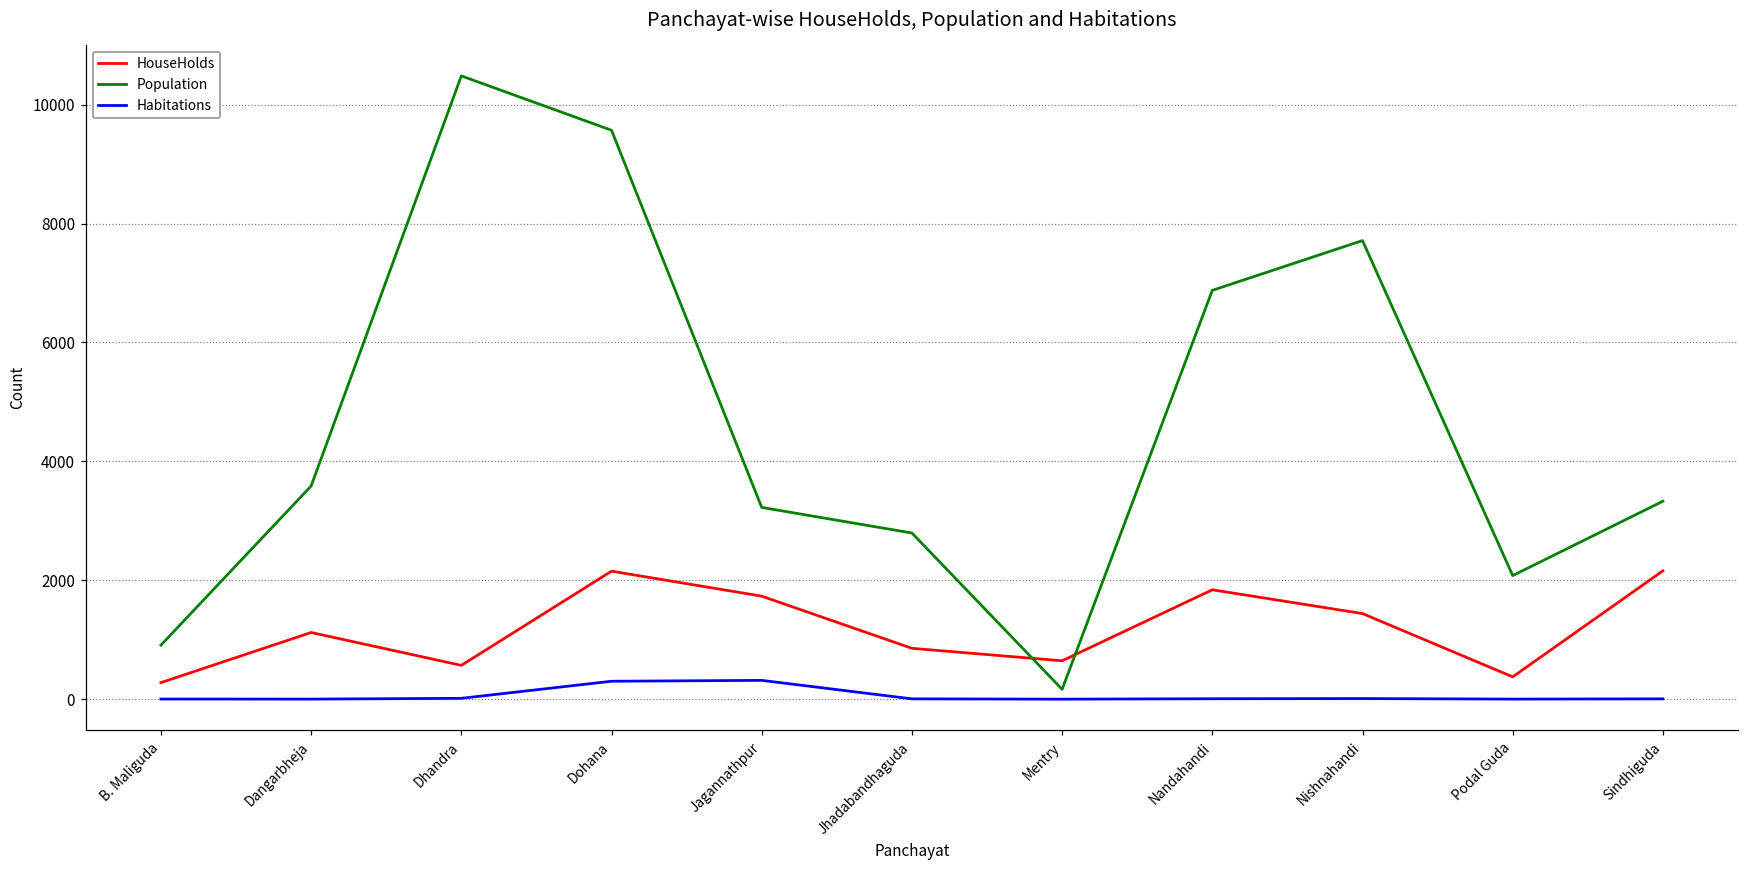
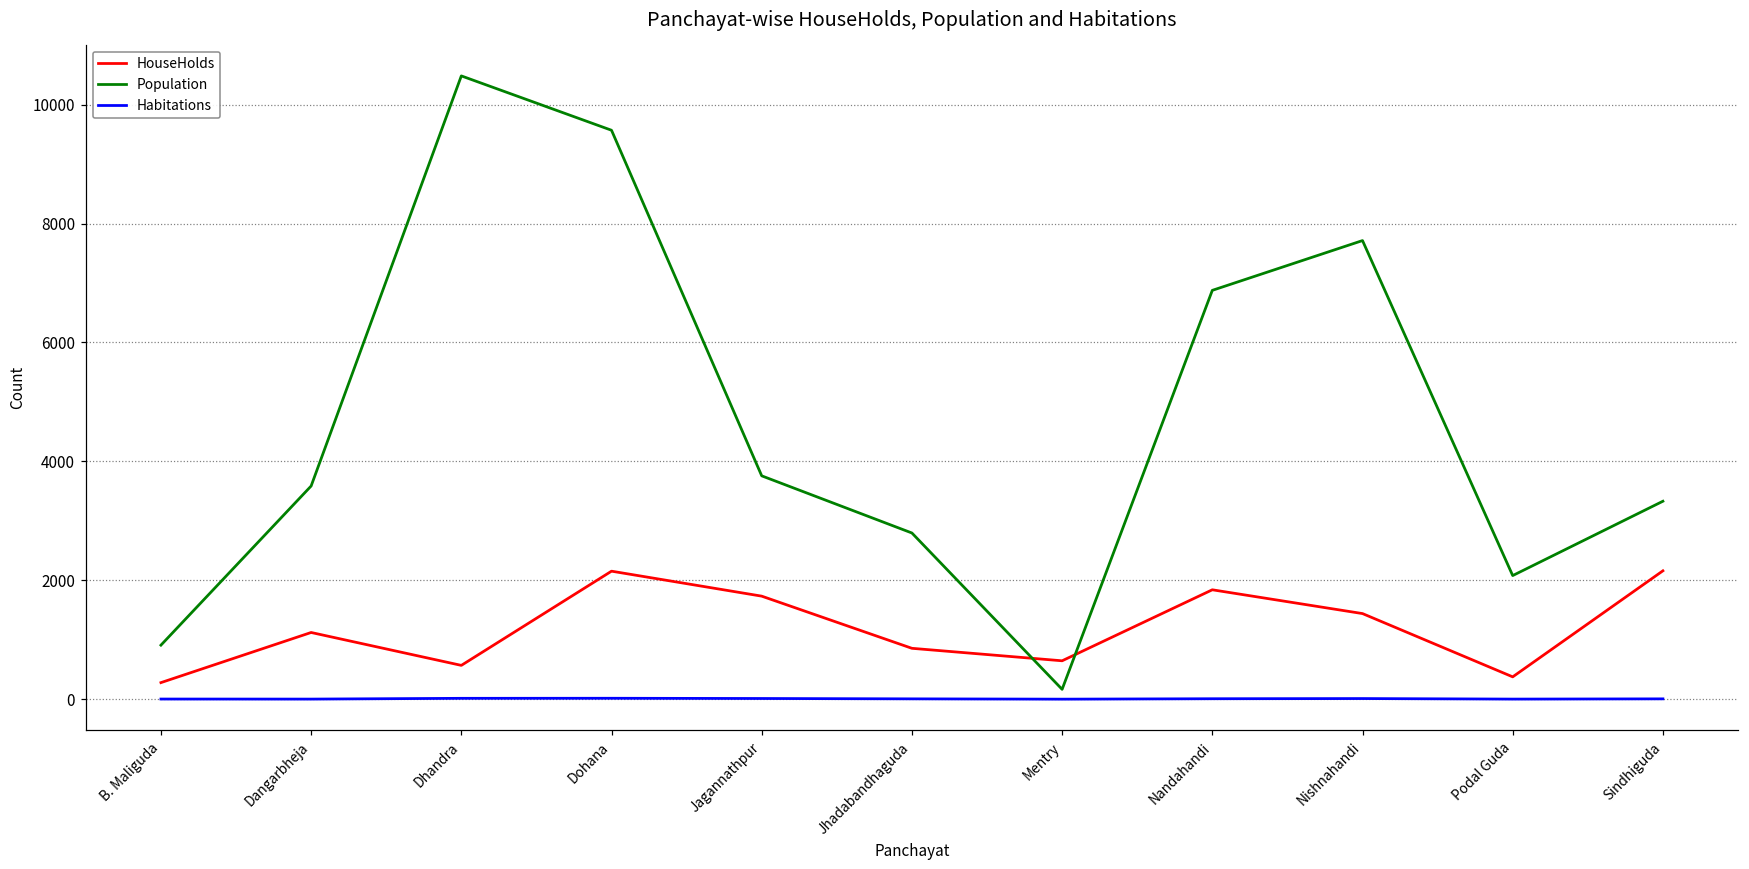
  {
    "HouseHolds": {
      "B. Maliguda": 300,
      "Dangarbheja": 1100,
      "Dhandra": 600,
      "Dohana": 2200,
      "Jagannathpur": 1700,
      "Jhadabandhaguda": 900,
      "Mentry": 600,
      "Nandahandi": 1800,
      "Nishnahandi": 1400,
      "Podal Guda": 400,
      "Sindhiguda": 2200
    },
    "Population": {
      "B. Maliguda": 900,
      "Dangarbheja": 3600,
      "Dhandra": 10500,
      "Dohana": 9600,
-     "Jagannathpur": 3200,
+     "Jagannathpur": 3800,
      "Jhadabandhaguda": 2800,
      "Mentry": 200,
      "Nandahandi": 6900,
      "Nishnahandi": 7700,
      "Podal Guda": 2100,
      "Sindhiguda": 3300
    },
    "Habitations": {
      "B. Maliguda": 0,
      "Dangarbheja": 0,
      "Dhandra": 0,
-     "Dohana": 300,
-     "Jagannathpur": 300,
+     "Dohana": 0,
+     "Jagannathpur": 0,
      "Jhadabandhaguda": 0,
      "Mentry": 0,
      "Nandahandi": 0,
      "Nishnahandi": 0,
      "Podal Guda": 0,
      "Sindhiguda": 0
    }
  }
